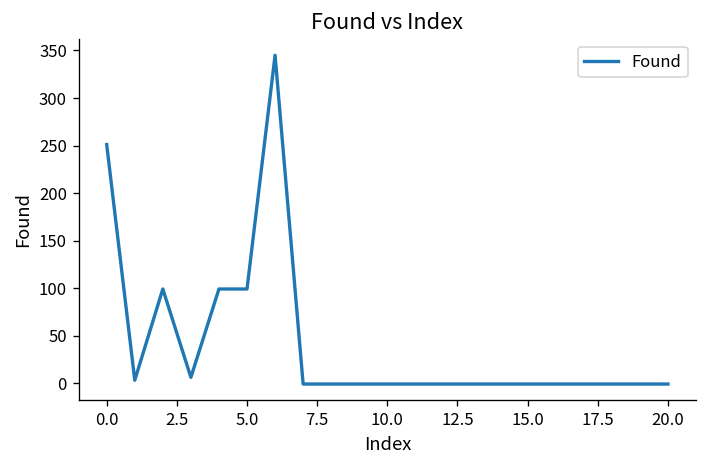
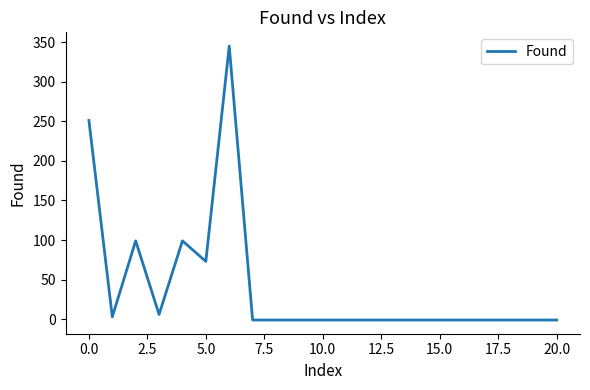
  {
    "0.0": 250,
-   "5.0": 100,
+   "5.0": 70,
    "10.0": 0,
    "15.0": 0,
    "20.0": 0
  }
